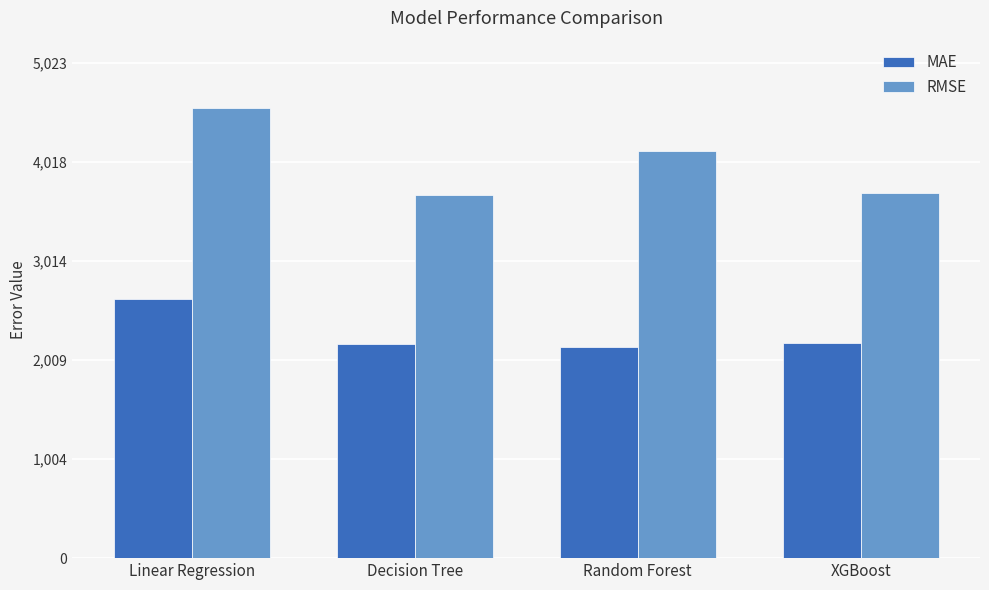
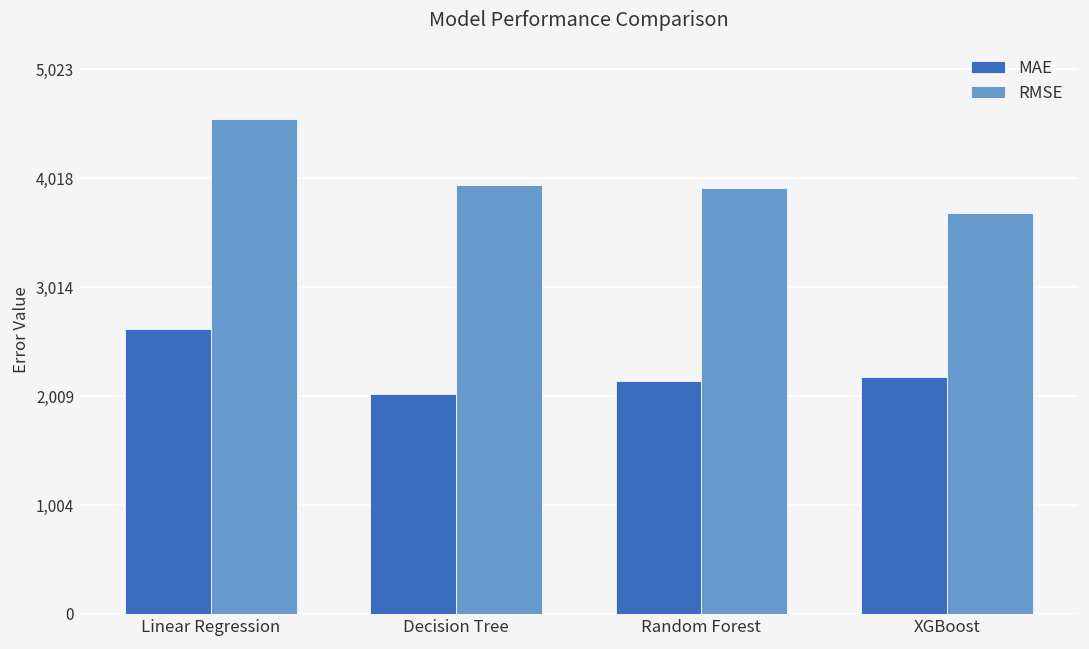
  {
    "MAE": {
      "Linear Regression": "2,600",
-     "Decision Tree": "2,200",
+     "Decision Tree": "2,000",
      "Random Forest": "2,100",
      "XGBoost": "2,200"
    },
    "RMSE": {
      "Linear Regression": "4,600",
-     "Decision Tree": "3,700",
-     "Random Forest": "4,100",
+     "Decision Tree": "4,000",
+     "Random Forest": "3,900",
      "XGBoost": "3,700"
    }
  }
